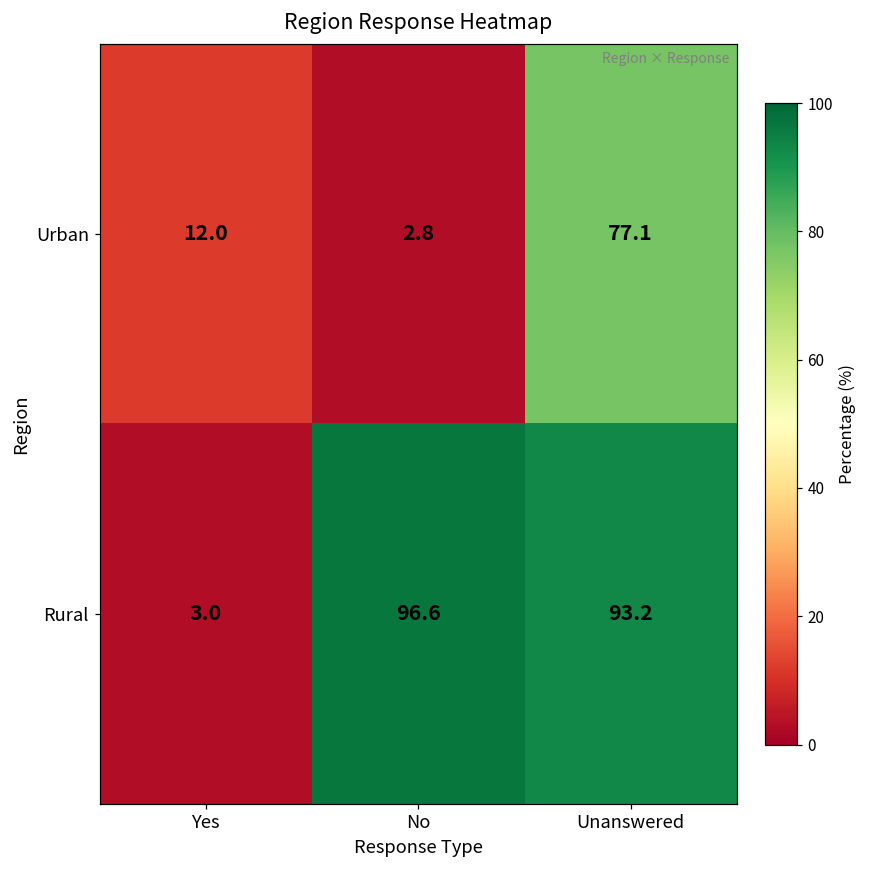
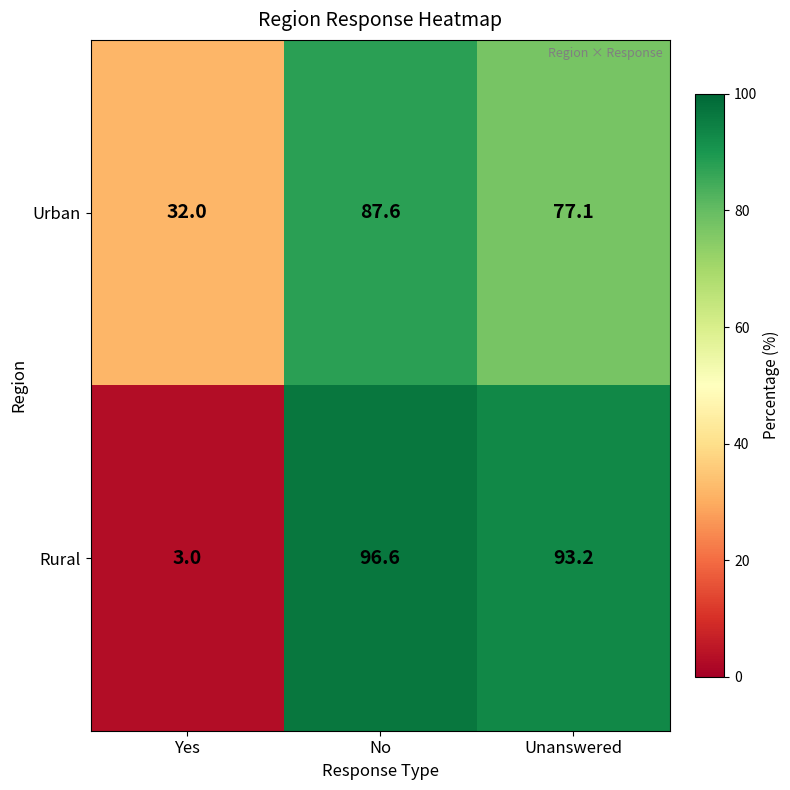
  {
    "Urban": {
-     "Yes": 12.0,
-     "No": 2.8
+     "Yes": 32.0,
+     "No": 87.6
    },
    "Rural": {
      "Yes": 3.0,
      "No": 96.6,
      "Unanswered": 93.2
    }
  }
